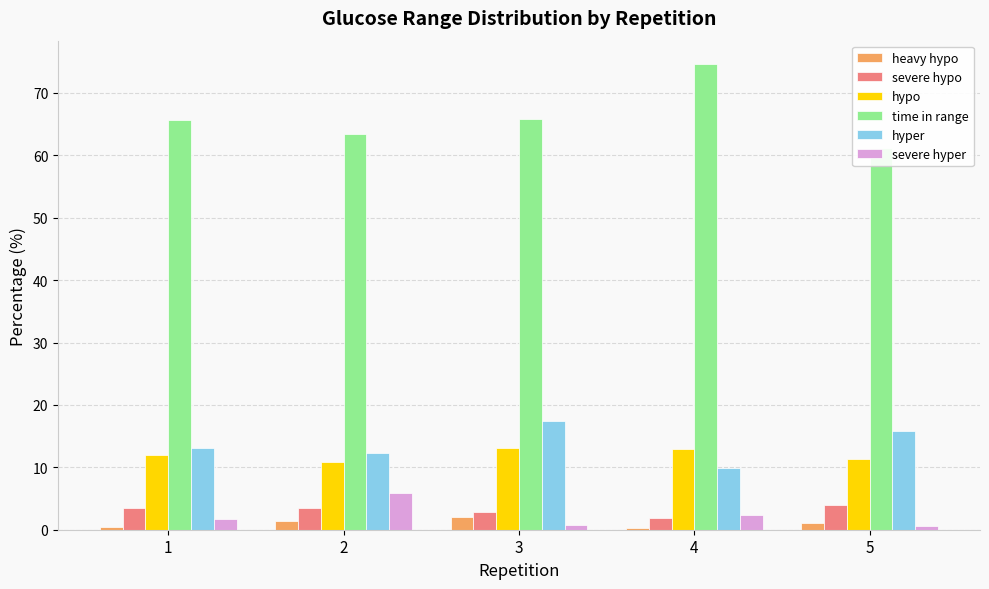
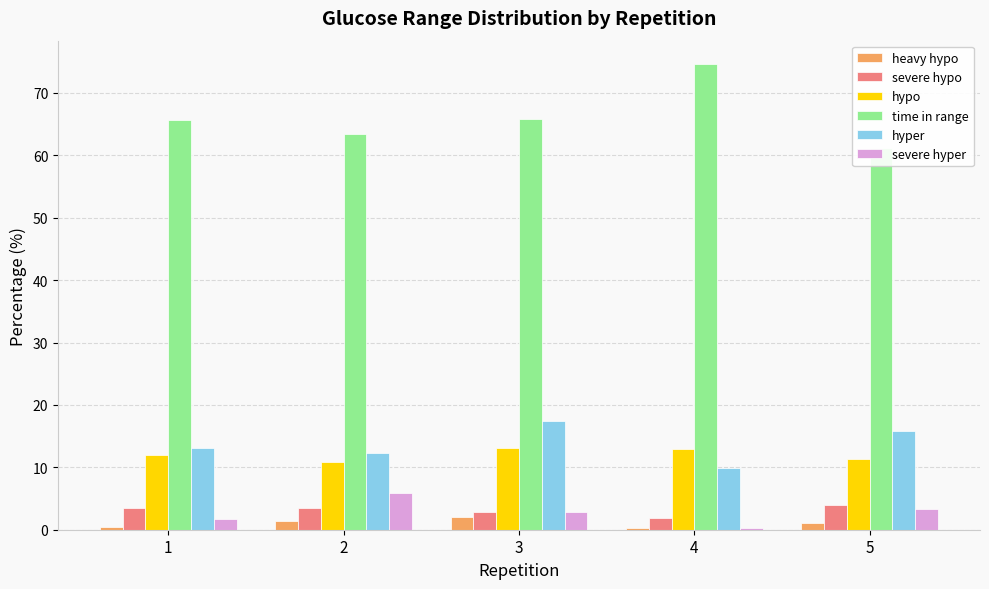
  {
    "hypo": {
      "1": 12,
      "2": 11,
      "3": 13,
      "4": 13,
      "5": 11
    },
    "time in range": {
      "1": 66,
      "2": 63,
      "3": 66,
      "4": 75
    },
    "hyper": {
      "1": 13,
      "2": 12,
      "3": 17,
      "4": 10,
      "5": 16
    },
    "severe hyper": {
      "1": 2,
      "2": 6,
-     "3": 1,
-     "4": 2,
-     "5": 1
+     "3": 3,
+     "4": 0,
+     "5": 3
    }
  }
